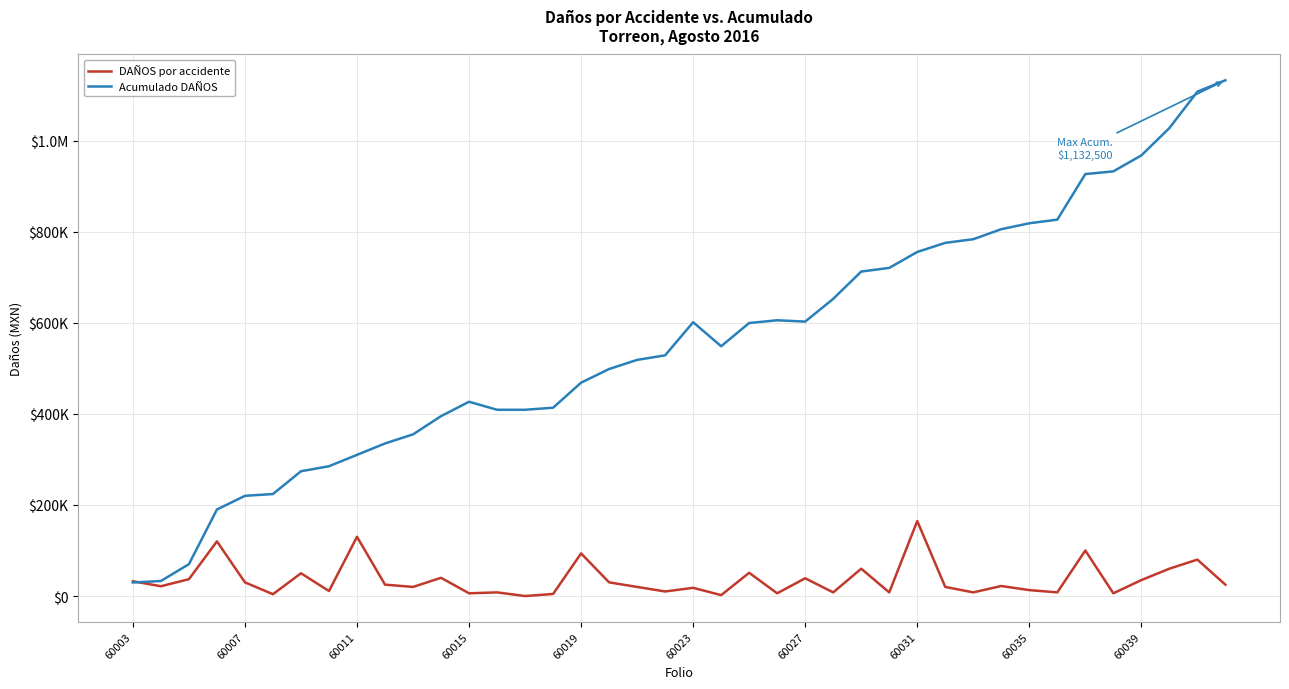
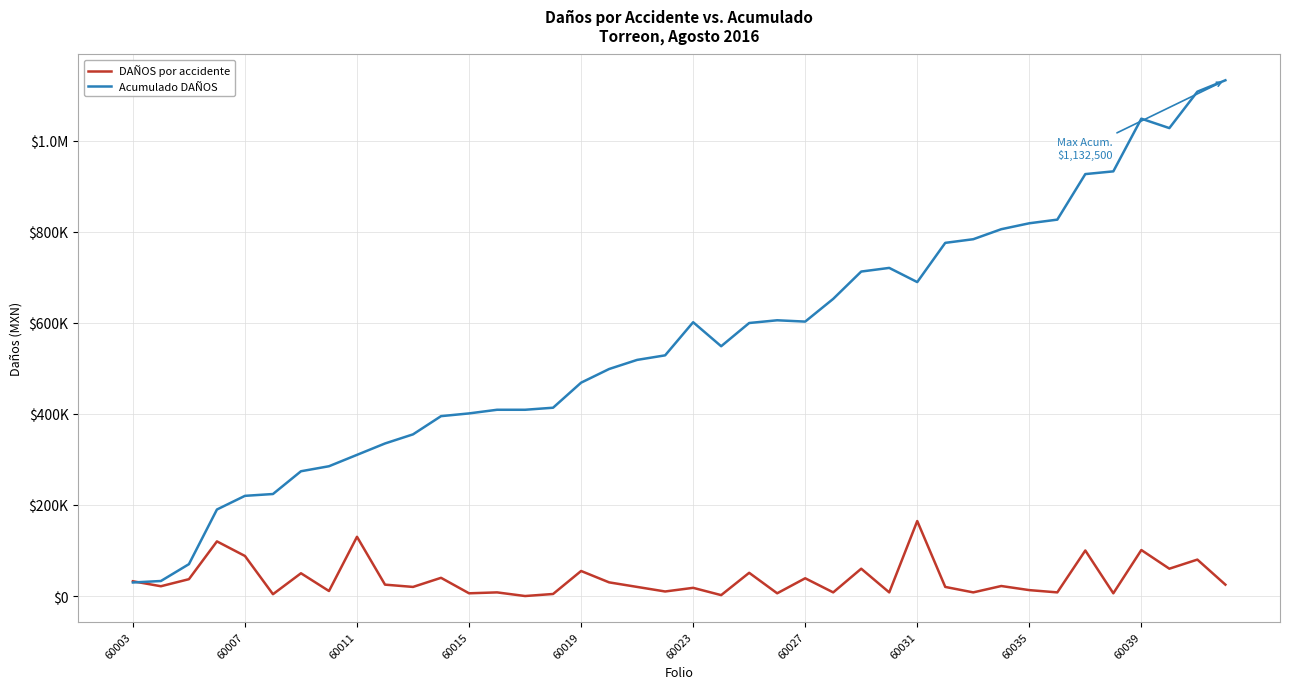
  {
    "DAÑOS por accidente": {
-     "60007": "$30000",
+     "60007": "$90000",
      "60011": "$130000",
      "60015": "$10000",
-     "60019": "$90000",
+     "60019": "$60000",
      "60023": "$20000",
      "60027": "$40000",
      "60031": "$160000",
      "60035": "$10000",
-     "60039": "$40000"
+     "60039": "$100000"
    },
    "Acumulado DAÑOS": {
      "60007": "$220000",
      "60011": "$310000",
-     "60015": "$430000",
+     "60015": "$400000",
      "60019": "$470000",
      "60023": "$600000",
      "60027": "$600000",
-     "60031": "$760000",
+     "60031": "$690000",
      "60035": "$820000",
-     "60039": "$970000"
+     "60039": "$1050000"
    }
  }
